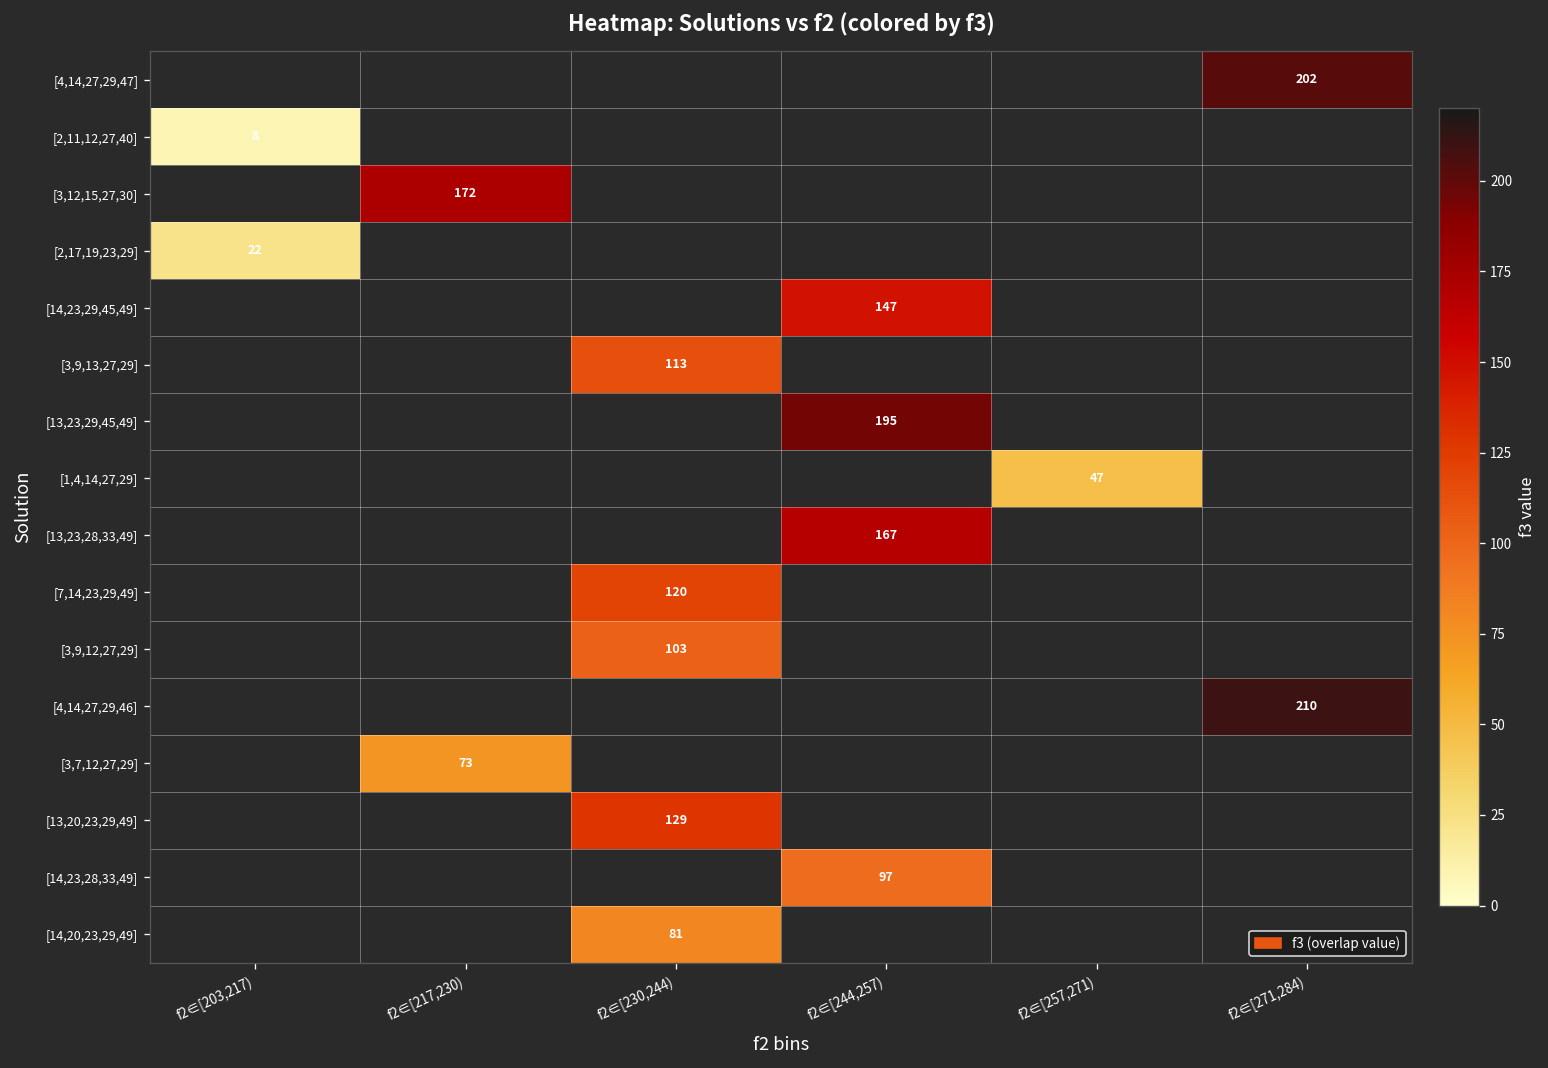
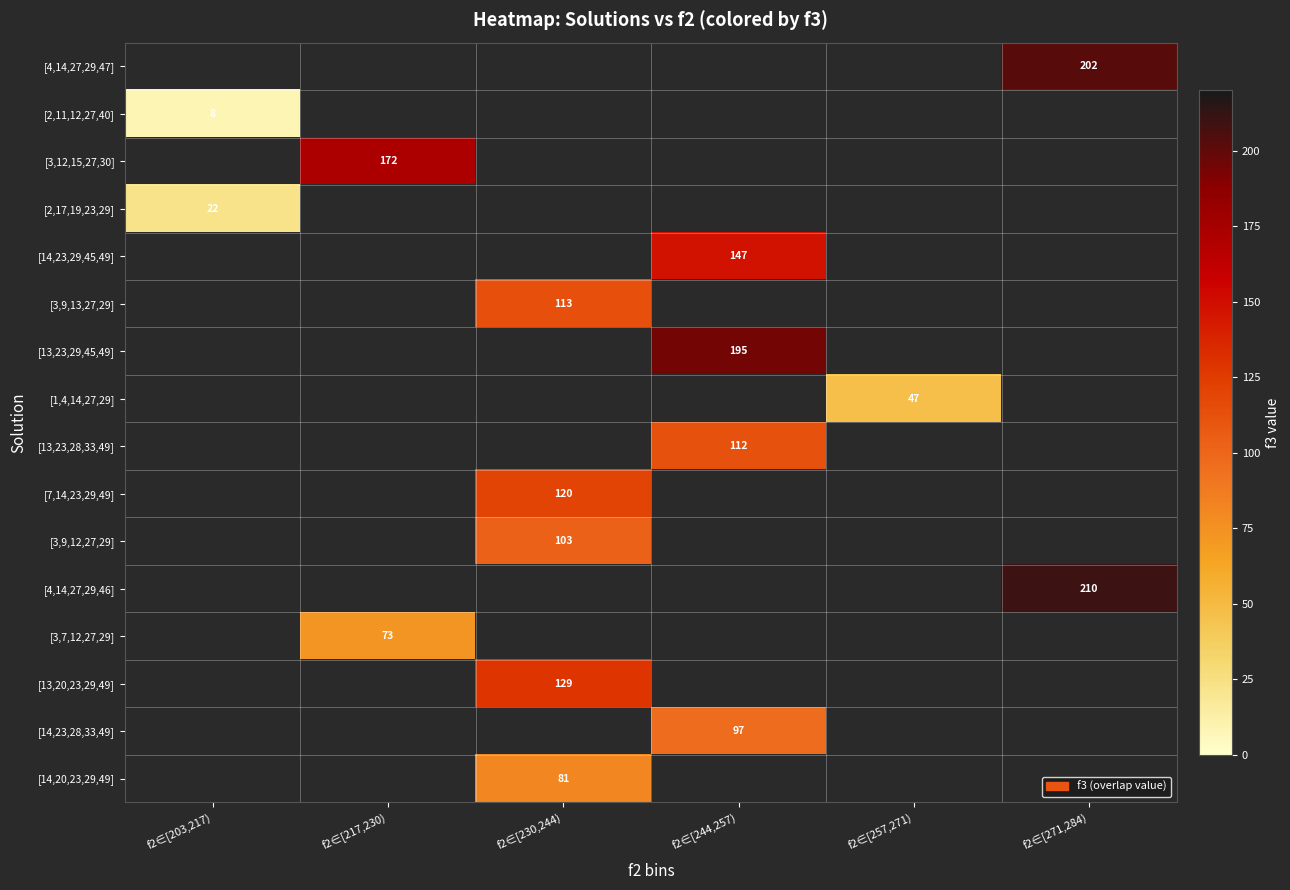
  {
    "[4,14,27,29,47]": {
      "f2∈[271,284)": 202
    },
    "[2,11,12,27,40]": {
      "f2∈[203,217)": 8
    },
    "[3,12,15,27,30]": {
      "f2∈[217,230)": 172
    },
    "[2,17,19,23,29]": {
      "f2∈[203,217)": 22
    },
    "[14,23,29,45,49]": {
      "f2∈[244,257)": 147
    },
    "[3,9,13,27,29]": {
      "f2∈[230,244)": 113
    },
    "[13,23,29,45,49]": {
      "f2∈[244,257)": 195
    },
    "[1,4,14,27,29]": {
      "f2∈[257,271)": 47
    },
    "[13,23,28,33,49]": {
-     "f2∈[244,257)": 167
+     "f2∈[244,257)": 112
    },
    "[7,14,23,29,49]": {
      "f2∈[230,244)": 120
    },
    "[3,9,12,27,29]": {
      "f2∈[230,244)": 103
    },
    "[4,14,27,29,46]": {
      "f2∈[271,284)": 210
    },
    "[3,7,12,27,29]": {
      "f2∈[217,230)": 73
    },
    "[13,20,23,29,49]": {
      "f2∈[230,244)": 129
    },
    "[14,23,28,33,49]": {
      "f2∈[244,257)": 97
    },
    "[14,20,23,29,49]": {
      "f2∈[230,244)": 81
    }
  }
